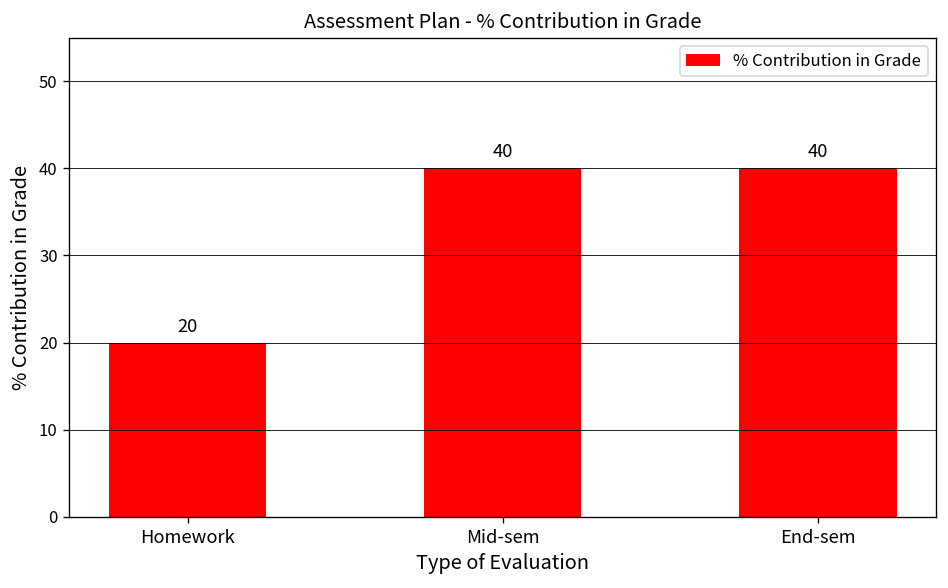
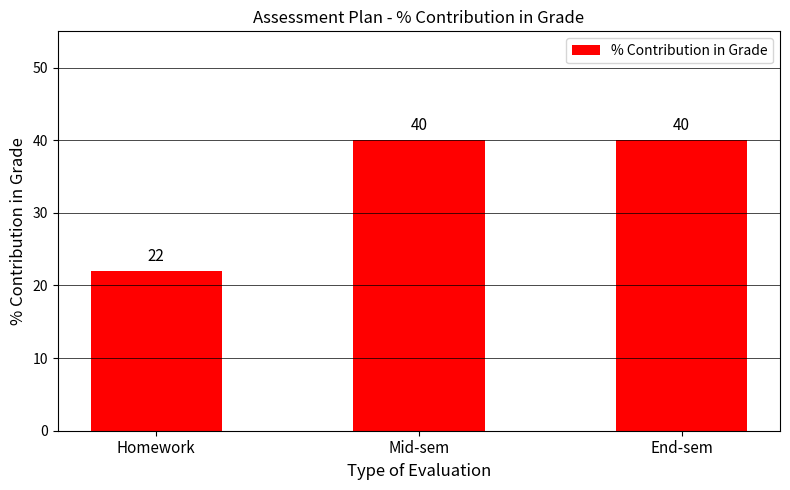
  {
-   "Homework": 20,
+   "Homework": 22,
    "Mid-sem": 40,
    "End-sem": 40
  }
